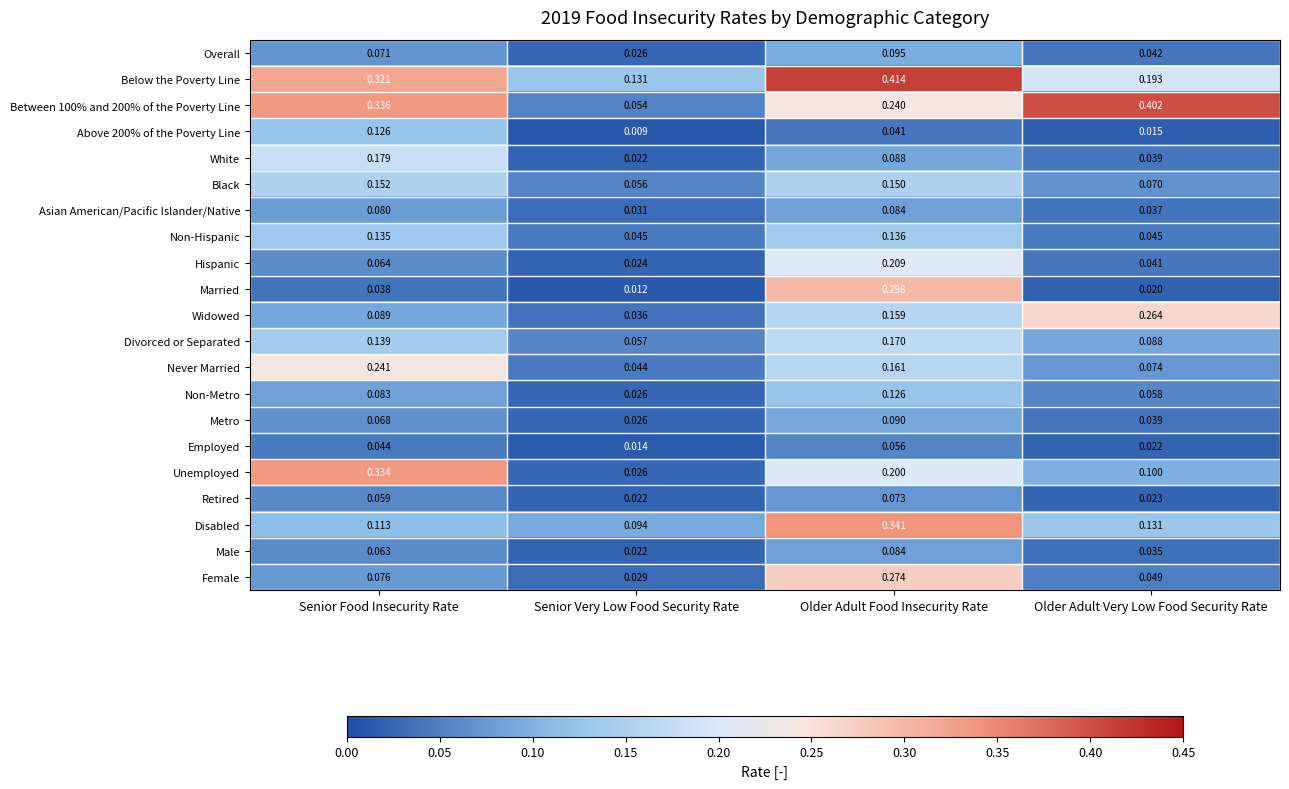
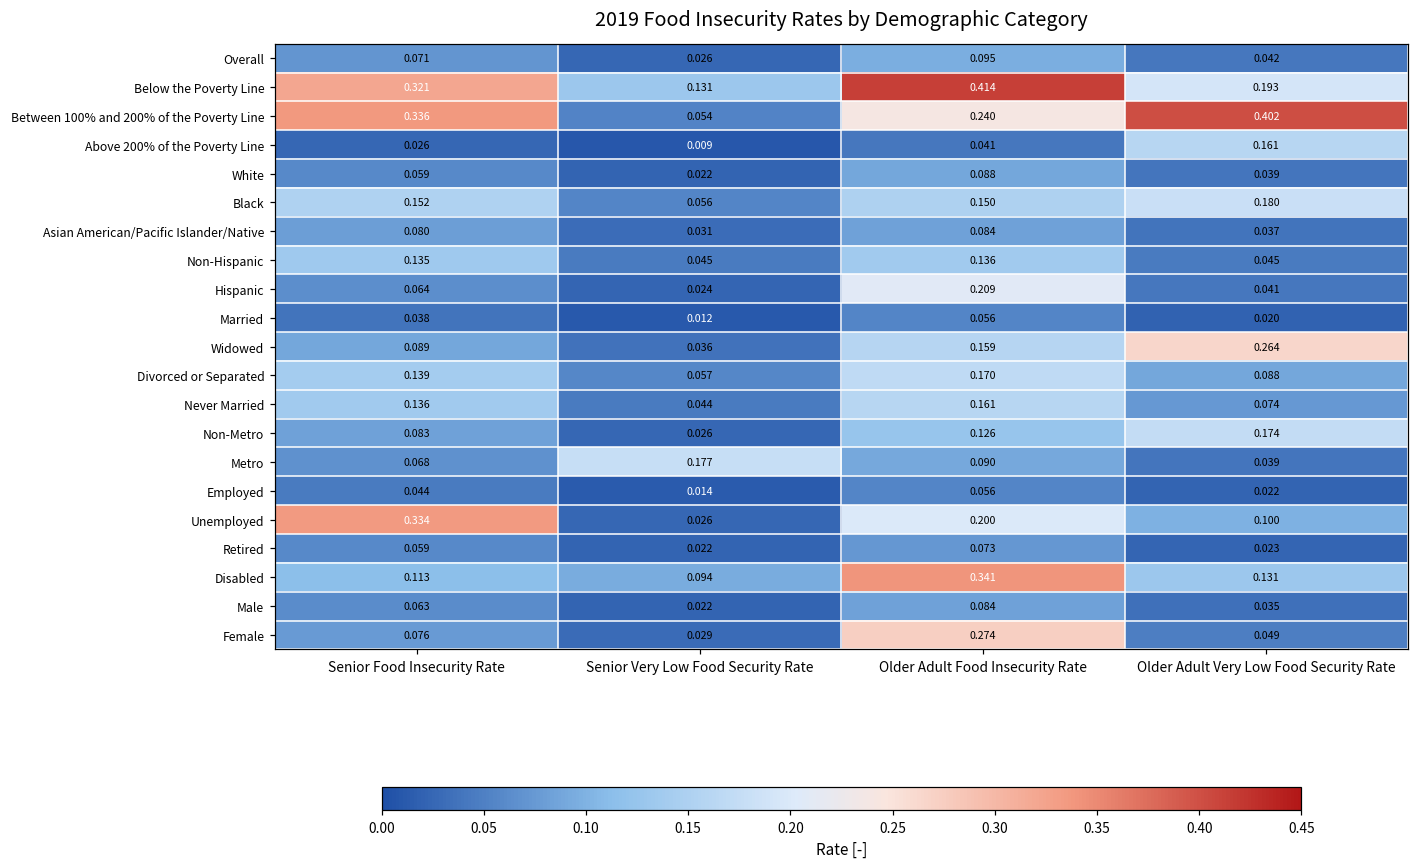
  {
    "Overall": {
      "Senior Food Insecurity Rate": 0.071,
      "Senior Very Low Food Security Rate": 0.026,
      "Older Adult Food Insecurity Rate": 0.095,
      "Older Adult Very Low Food Security Rate": 0.042
    },
    "Below the Poverty Line": {
      "Senior Food Insecurity Rate": 0.321,
      "Senior Very Low Food Security Rate": 0.131,
      "Older Adult Food Insecurity Rate": 0.414,
      "Older Adult Very Low Food Security Rate": 0.193
    },
    "Between 100% and 200% of the Poverty Line": {
      "Senior Food Insecurity Rate": 0.336,
      "Senior Very Low Food Security Rate": 0.054,
      "Older Adult Food Insecurity Rate": 0.240,
      "Older Adult Very Low Food Security Rate": 0.402
    },
    "Above 200% of the Poverty Line": {
-     "Senior Food Insecurity Rate": 0.126,
+     "Senior Food Insecurity Rate": 0.026,
      "Senior Very Low Food Security Rate": 0.009,
      "Older Adult Food Insecurity Rate": 0.041,
-     "Older Adult Very Low Food Security Rate": 0.015
+     "Older Adult Very Low Food Security Rate": 0.161
    },
    "White": {
-     "Senior Food Insecurity Rate": 0.179,
+     "Senior Food Insecurity Rate": 0.059,
      "Senior Very Low Food Security Rate": 0.022,
      "Older Adult Food Insecurity Rate": 0.088,
      "Older Adult Very Low Food Security Rate": 0.039
    },
    "Black": {
      "Senior Food Insecurity Rate": 0.152,
      "Senior Very Low Food Security Rate": 0.056,
      "Older Adult Food Insecurity Rate": 0.150,
-     "Older Adult Very Low Food Security Rate": 0.070
+     "Older Adult Very Low Food Security Rate": 0.180
    },
    "Asian American/Pacific Islander/Native": {
      "Senior Food Insecurity Rate": 0.080,
      "Senior Very Low Food Security Rate": 0.031,
      "Older Adult Food Insecurity Rate": 0.084,
      "Older Adult Very Low Food Security Rate": 0.037
    },
    "Non-Hispanic": {
      "Senior Food Insecurity Rate": 0.135,
      "Senior Very Low Food Security Rate": 0.045,
      "Older Adult Food Insecurity Rate": 0.136,
      "Older Adult Very Low Food Security Rate": 0.045
    },
    "Hispanic": {
      "Senior Food Insecurity Rate": 0.064,
      "Senior Very Low Food Security Rate": 0.024,
      "Older Adult Food Insecurity Rate": 0.209,
      "Older Adult Very Low Food Security Rate": 0.041
    },
    "Married": {
      "Senior Food Insecurity Rate": 0.038,
      "Senior Very Low Food Security Rate": 0.012,
-     "Older Adult Food Insecurity Rate": 0.298,
+     "Older Adult Food Insecurity Rate": 0.056,
      "Older Adult Very Low Food Security Rate": 0.020
    },
    "Widowed": {
      "Senior Food Insecurity Rate": 0.089,
      "Senior Very Low Food Security Rate": 0.036,
      "Older Adult Food Insecurity Rate": 0.159,
      "Older Adult Very Low Food Security Rate": 0.264
    },
    "Divorced or Separated": {
      "Senior Food Insecurity Rate": 0.139,
      "Senior Very Low Food Security Rate": 0.057,
      "Older Adult Food Insecurity Rate": 0.170,
      "Older Adult Very Low Food Security Rate": 0.088
    },
    "Never Married": {
-     "Senior Food Insecurity Rate": 0.241,
+     "Senior Food Insecurity Rate": 0.136,
      "Senior Very Low Food Security Rate": 0.044,
      "Older Adult Food Insecurity Rate": 0.161,
      "Older Adult Very Low Food Security Rate": 0.074
    },
    "Non-Metro": {
      "Senior Food Insecurity Rate": 0.083,
      "Senior Very Low Food Security Rate": 0.026,
      "Older Adult Food Insecurity Rate": 0.126,
-     "Older Adult Very Low Food Security Rate": 0.058
+     "Older Adult Very Low Food Security Rate": 0.174
    },
    "Metro": {
      "Senior Food Insecurity Rate": 0.068,
-     "Senior Very Low Food Security Rate": 0.026,
+     "Senior Very Low Food Security Rate": 0.177,
      "Older Adult Food Insecurity Rate": 0.090,
      "Older Adult Very Low Food Security Rate": 0.039
    },
    "Employed": {
      "Senior Food Insecurity Rate": 0.044,
      "Senior Very Low Food Security Rate": 0.014,
      "Older Adult Food Insecurity Rate": 0.056,
      "Older Adult Very Low Food Security Rate": 0.022
    },
    "Unemployed": {
      "Senior Food Insecurity Rate": 0.334,
      "Senior Very Low Food Security Rate": 0.026,
      "Older Adult Food Insecurity Rate": 0.200,
      "Older Adult Very Low Food Security Rate": 0.100
    },
    "Retired": {
      "Senior Food Insecurity Rate": 0.059,
      "Senior Very Low Food Security Rate": 0.022,
      "Older Adult Food Insecurity Rate": 0.073,
      "Older Adult Very Low Food Security Rate": 0.023
    },
    "Disabled": {
      "Senior Food Insecurity Rate": 0.113,
      "Senior Very Low Food Security Rate": 0.094,
      "Older Adult Food Insecurity Rate": 0.341,
      "Older Adult Very Low Food Security Rate": 0.131
    },
    "Male": {
      "Senior Food Insecurity Rate": 0.063,
      "Senior Very Low Food Security Rate": 0.022,
      "Older Adult Food Insecurity Rate": 0.084,
      "Older Adult Very Low Food Security Rate": 0.035
    },
    "Female": {
      "Senior Food Insecurity Rate": 0.076,
      "Senior Very Low Food Security Rate": 0.029,
      "Older Adult Food Insecurity Rate": 0.274,
      "Older Adult Very Low Food Security Rate": 0.049
    }
  }
